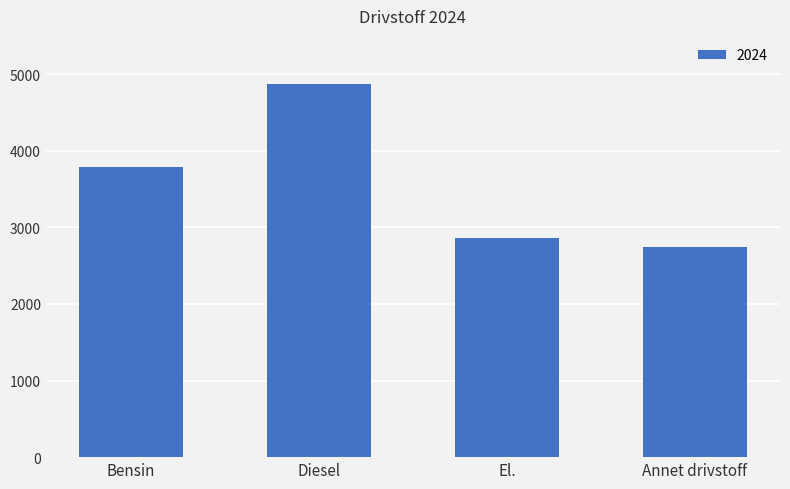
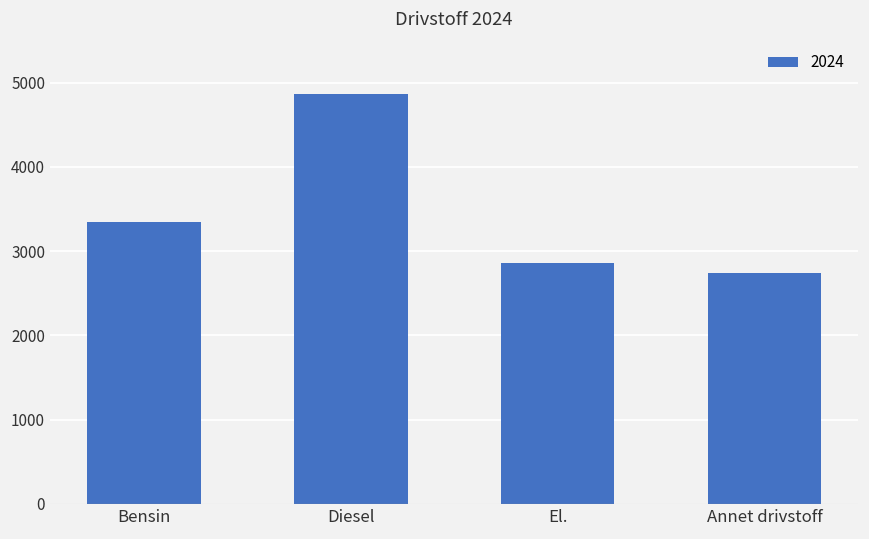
  {
-   "Bensin": 3800,
+   "Bensin": 3300,
    "Diesel": 4900,
    "El.": 2900,
    "Annet drivstoff": 2700
  }
